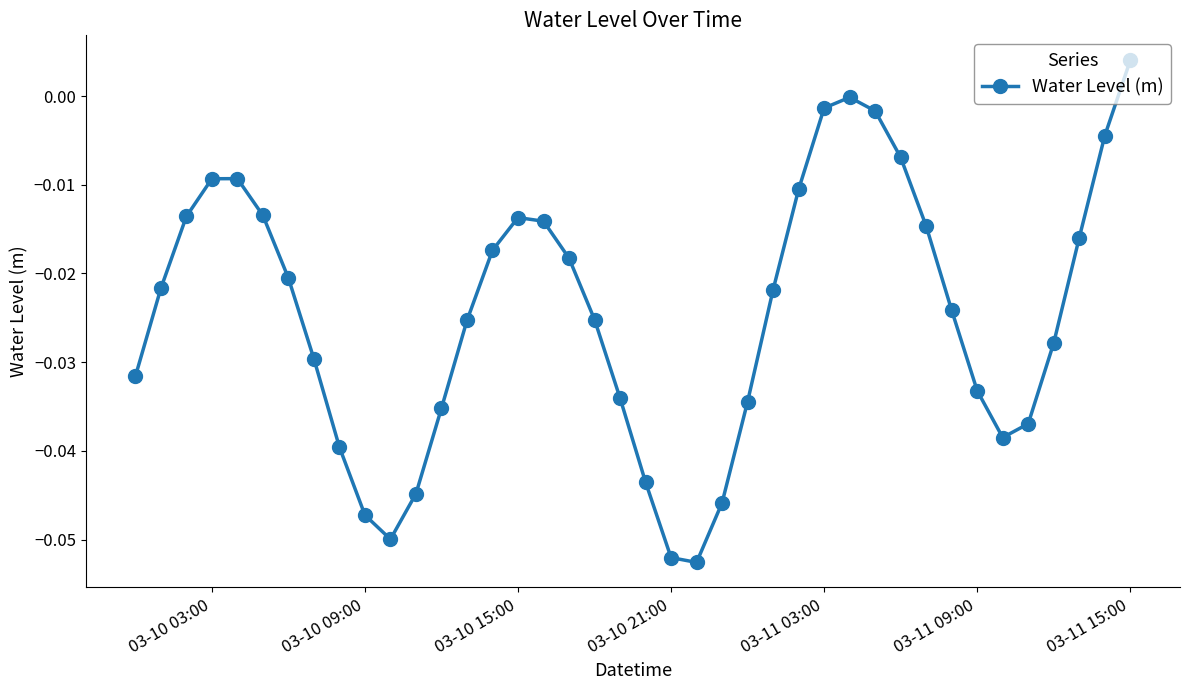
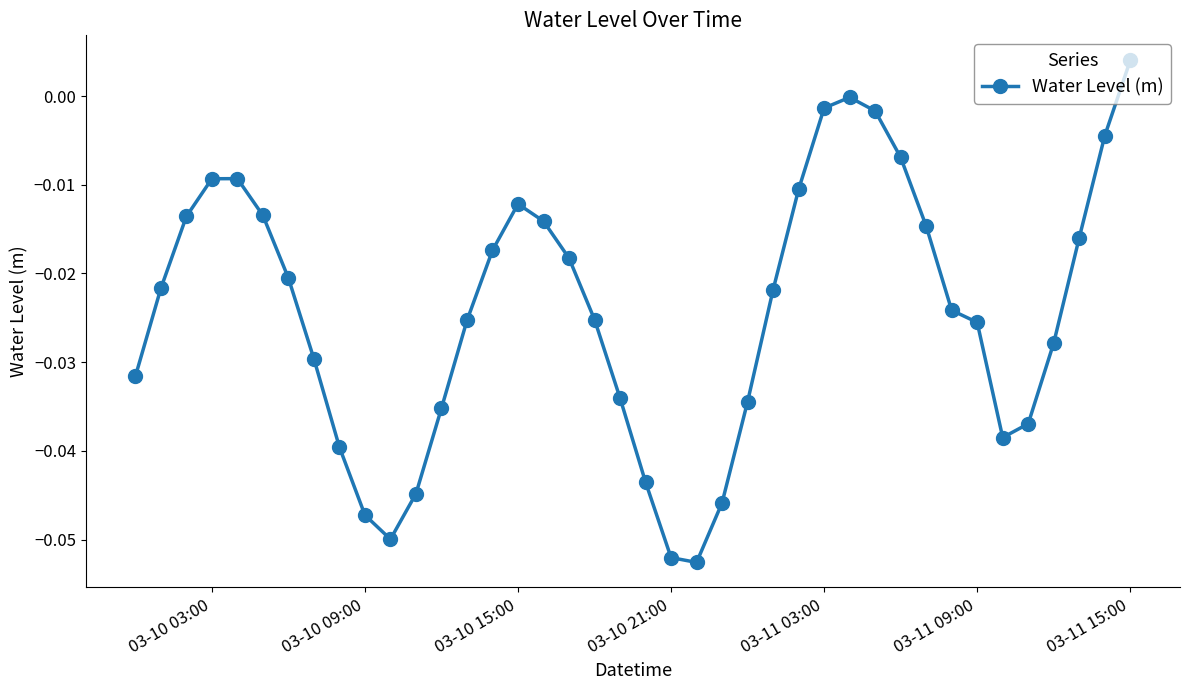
  {
    "03-10 03:00": -0.009,
    "03-10 09:00": -0.047,
-   "03-10 15:00": -0.014,
+   "03-10 15:00": -0.012,
    "03-10 21:00": -0.052,
    "03-11 03:00": -0.001,
-   "03-11 09:00": -0.033
+   "03-11 09:00": -0.026
  }
